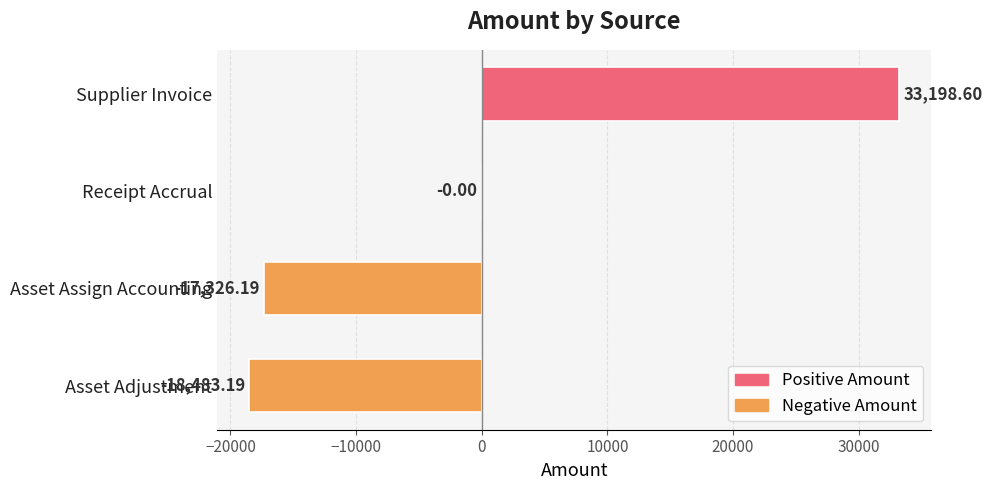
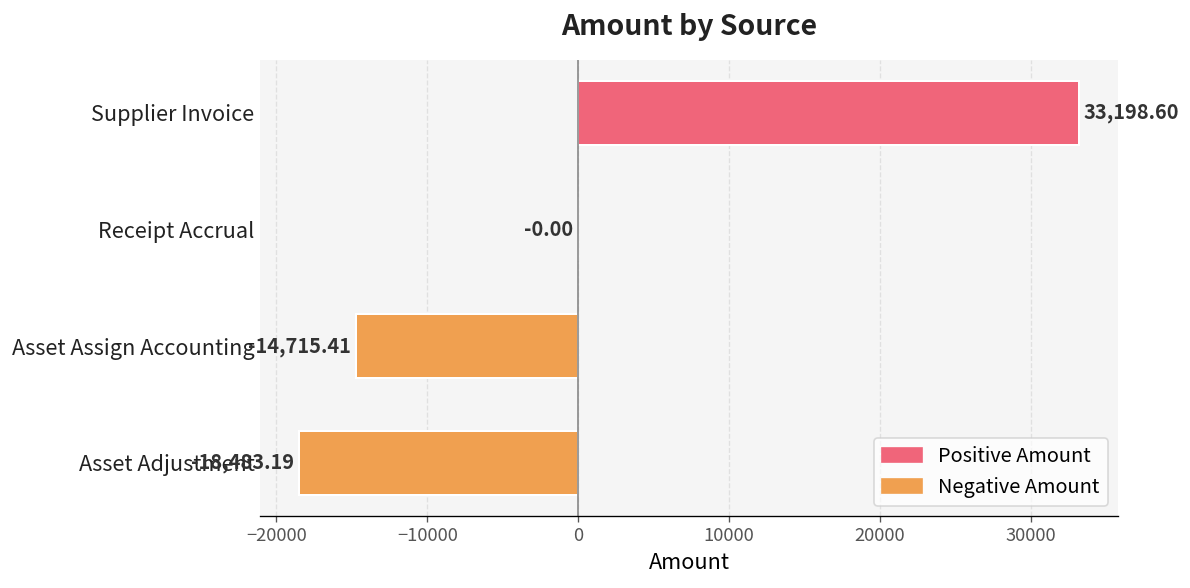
  {
    "Supplier Invoice": "33,198.60",
    "Receipt Accrual": "-0.00",
-   "Asset Assign Accounting": "-17,326.19",
+   "Asset Assign Accounting": "-14,715.41",
    "Asset Adjustment": "-18,483.19"
  }
